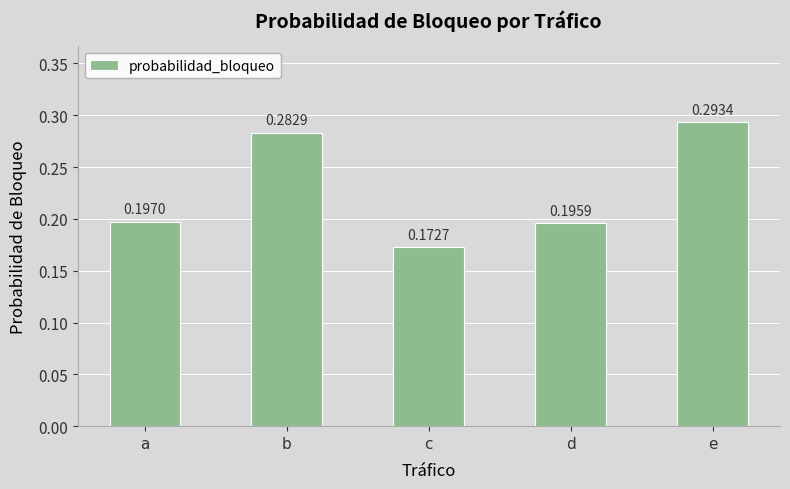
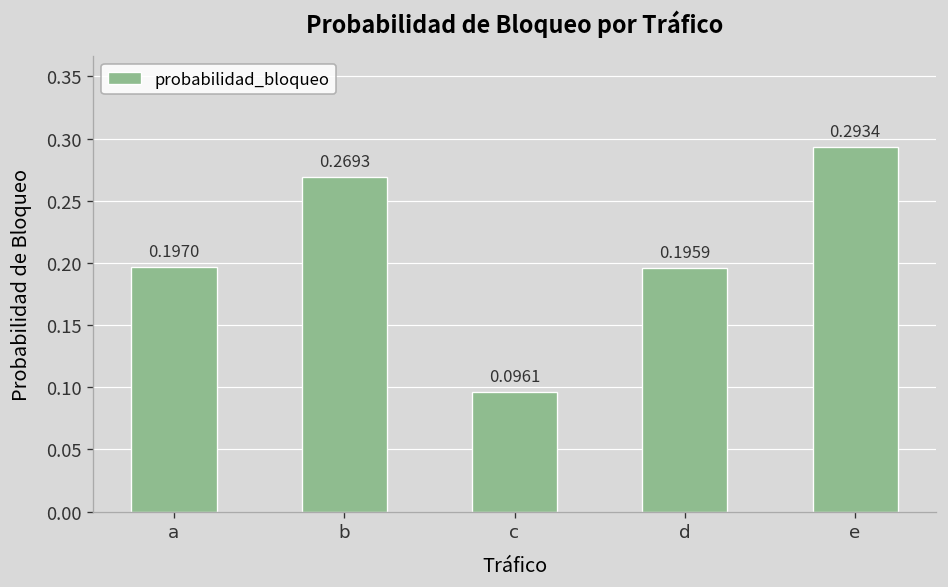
  {
    "a": 0.1970,
-   "b": 0.2829,
-   "c": 0.1727,
+   "b": 0.2693,
+   "c": 0.0961,
    "d": 0.1959,
    "e": 0.2934
  }
